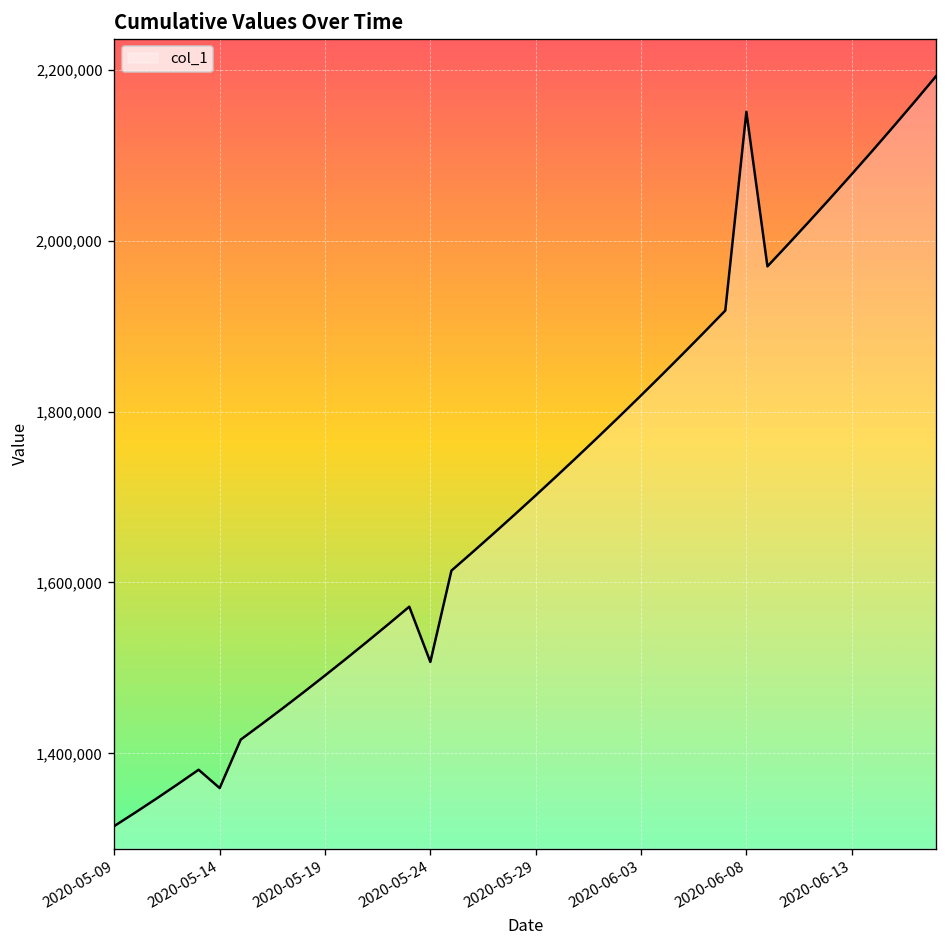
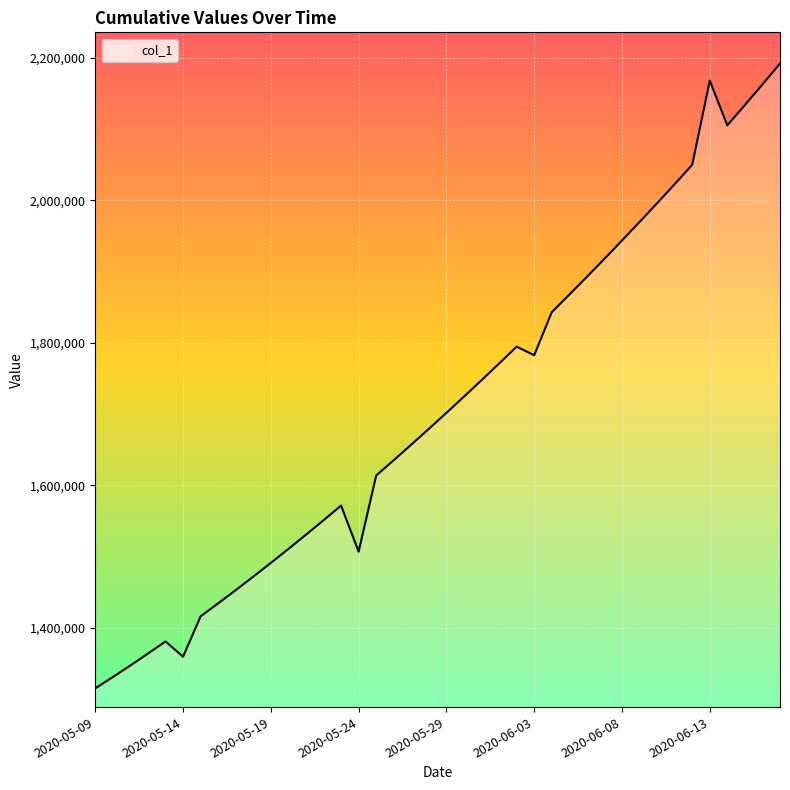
  {
    "2020-05-09": "1,320,000",
    "2020-05-14": "1,360,000",
    "2020-05-19": "1,490,000",
    "2020-05-24": "1,510,000",
    "2020-05-29": "1,700,000",
-   "2020-06-03": "1,820,000",
-   "2020-06-08": "2,150,000",
-   "2020-06-13": "2,080,000"
+   "2020-06-03": "1,780,000",
+   "2020-06-08": "1,940,000",
+   "2020-06-13": "2,170,000"
  }
